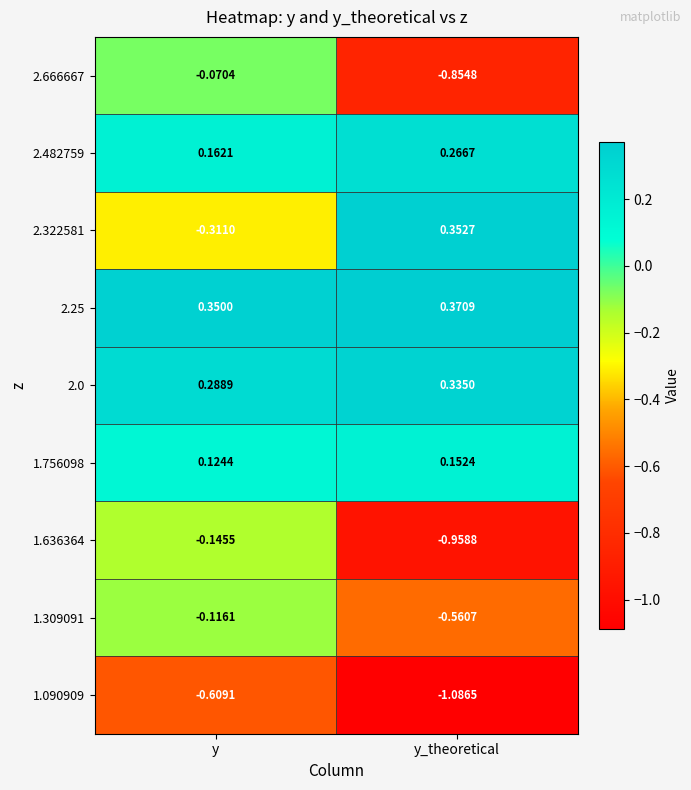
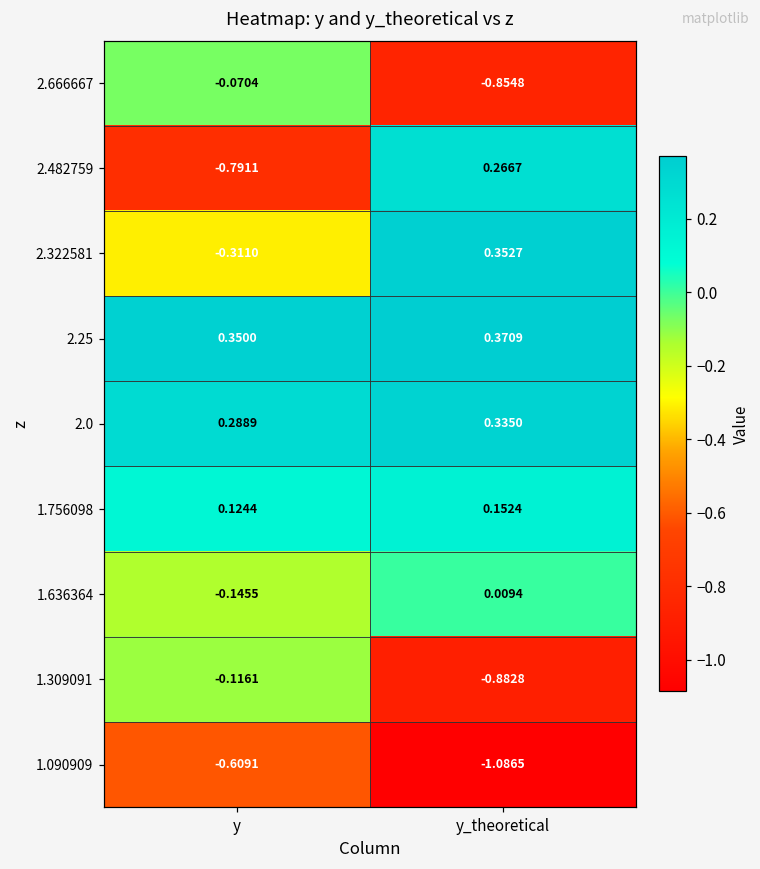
  {
    "2.666667": {
      "y": -0.0704,
      "y_theoretical": -0.8548
    },
    "2.482759": {
-     "y": 0.1621,
+     "y": -0.7911,
      "y_theoretical": 0.2667
    },
    "2.322581": {
      "y": -0.3110,
      "y_theoretical": 0.3527
    },
    "2.25": {
      "y": 0.3500,
      "y_theoretical": 0.3709
    },
    "2.0": {
      "y": 0.2889,
      "y_theoretical": 0.3350
    },
    "1.756098": {
      "y": 0.1244,
      "y_theoretical": 0.1524
    },
    "1.636364": {
      "y": -0.1455,
-     "y_theoretical": -0.9588
+     "y_theoretical": 0.0094
    },
    "1.309091": {
      "y": -0.1161,
-     "y_theoretical": -0.5607
+     "y_theoretical": -0.8828
    },
    "1.090909": {
      "y": -0.6091,
      "y_theoretical": -1.0865
    }
  }
